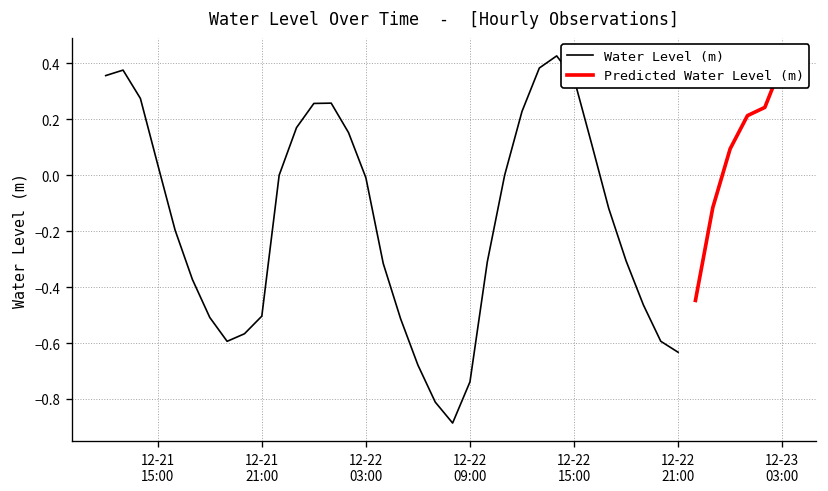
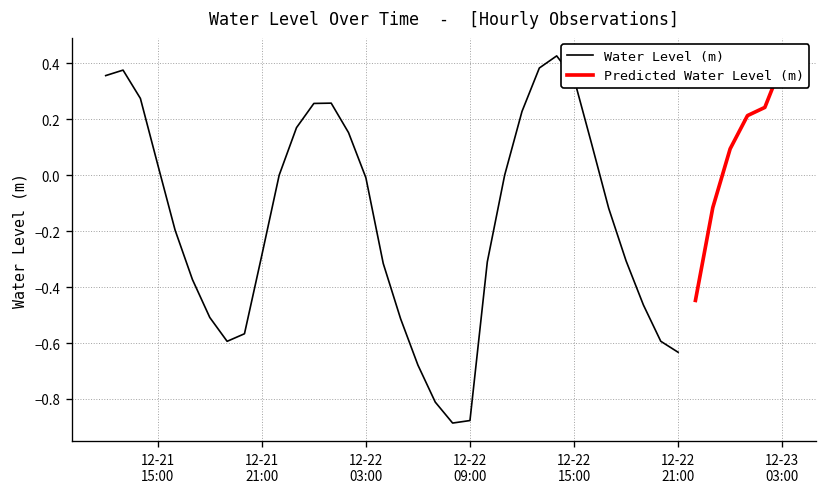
  {
    "Water Level (m)": {
      "12-21 15:00": 0.04,
-     "12-21 21:00": -0.50,
+     "12-21 21:00": -0.29,
      "12-22 03:00": -0.01,
-     "12-22 09:00": -0.74,
+     "12-22 09:00": -0.88,
      "12-22 21:00": -0.63
    }
  }
